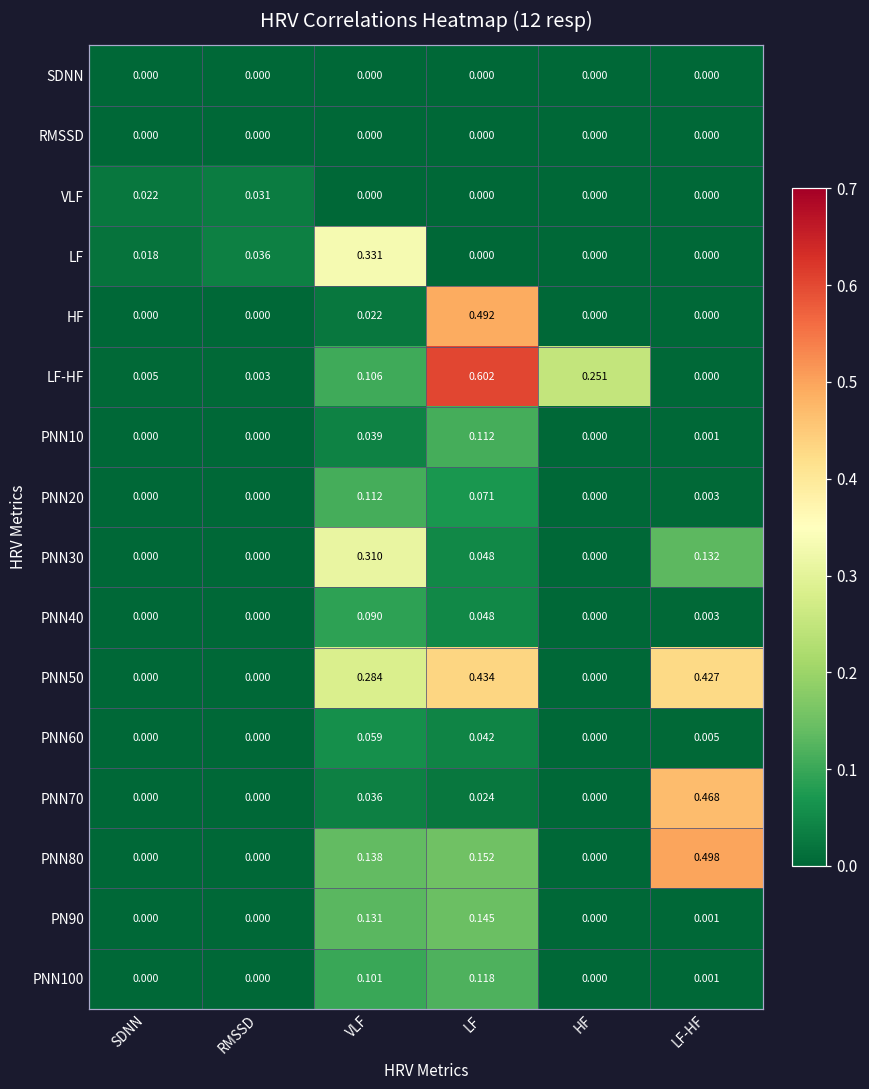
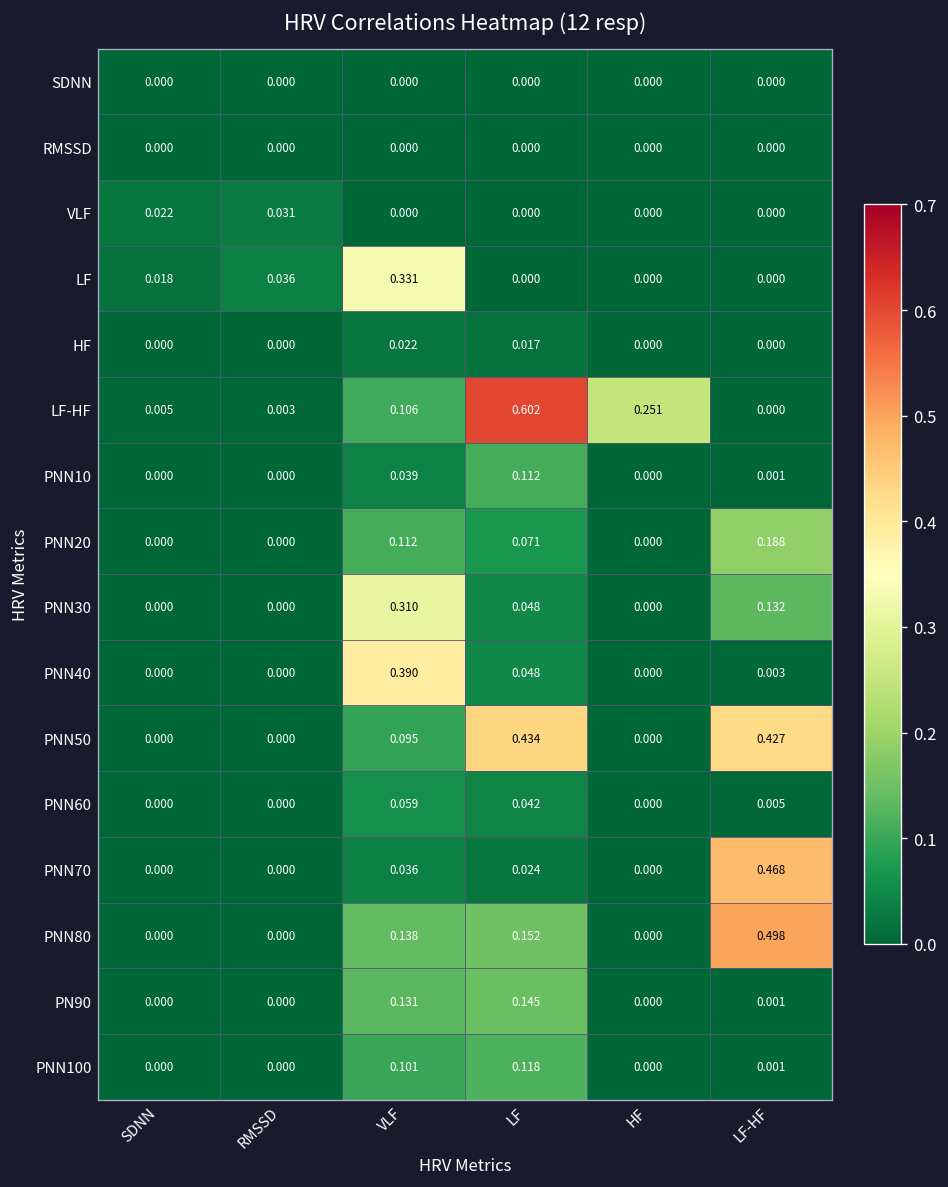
  {
    "SDNN": {
      "SDNN": 0.000,
      "RMSSD": 0.000,
      "VLF": 0.000,
      "LF": 0.000,
      "HF": 0.000,
      "LF-HF": 0.000
    },
    "RMSSD": {
      "SDNN": 0.000,
      "RMSSD": 0.000,
      "VLF": 0.000,
      "LF": 0.000,
      "HF": 0.000,
      "LF-HF": 0.000
    },
    "VLF": {
      "SDNN": 0.022,
      "RMSSD": 0.031,
      "VLF": 0.000,
      "LF": 0.000,
      "HF": 0.000,
      "LF-HF": 0.000
    },
    "LF": {
      "SDNN": 0.018,
      "RMSSD": 0.036,
      "VLF": 0.331,
      "LF": 0.000,
      "HF": 0.000,
      "LF-HF": 0.000
    },
    "HF": {
      "SDNN": 0.000,
      "RMSSD": 0.000,
      "VLF": 0.022,
-     "LF": 0.492,
+     "LF": 0.017,
      "HF": 0.000,
      "LF-HF": 0.000
    },
    "LF-HF": {
      "SDNN": 0.005,
      "RMSSD": 0.003,
      "VLF": 0.106,
      "LF": 0.602,
      "HF": 0.251,
      "LF-HF": 0.000
    },
    "PNN10": {
      "SDNN": 0.000,
      "RMSSD": 0.000,
      "VLF": 0.039,
      "LF": 0.112,
      "HF": 0.000,
      "LF-HF": 0.001
    },
    "PNN20": {
      "SDNN": 0.000,
      "RMSSD": 0.000,
      "VLF": 0.112,
      "LF": 0.071,
      "HF": 0.000,
-     "LF-HF": 0.003
+     "LF-HF": 0.188
    },
    "PNN30": {
      "SDNN": 0.000,
      "RMSSD": 0.000,
      "VLF": 0.310,
      "LF": 0.048,
      "HF": 0.000,
      "LF-HF": 0.132
    },
    "PNN40": {
      "SDNN": 0.000,
      "RMSSD": 0.000,
-     "VLF": 0.090,
+     "VLF": 0.390,
      "LF": 0.048,
      "HF": 0.000,
      "LF-HF": 0.003
    },
    "PNN50": {
      "SDNN": 0.000,
      "RMSSD": 0.000,
-     "VLF": 0.284,
+     "VLF": 0.095,
      "LF": 0.434,
      "HF": 0.000,
      "LF-HF": 0.427
    },
    "PNN60": {
      "SDNN": 0.000,
      "RMSSD": 0.000,
      "VLF": 0.059,
      "LF": 0.042,
      "HF": 0.000,
      "LF-HF": 0.005
    },
    "PNN70": {
      "SDNN": 0.000,
      "RMSSD": 0.000,
      "VLF": 0.036,
      "LF": 0.024,
      "HF": 0.000,
      "LF-HF": 0.468
    },
    "PNN80": {
      "SDNN": 0.000,
      "RMSSD": 0.000,
      "VLF": 0.138,
      "LF": 0.152,
      "HF": 0.000,
      "LF-HF": 0.498
    },
    "PN90": {
      "SDNN": 0.000,
      "RMSSD": 0.000,
      "VLF": 0.131,
      "LF": 0.145,
      "HF": 0.000,
      "LF-HF": 0.001
    },
    "PNN100": {
      "SDNN": 0.000,
      "RMSSD": 0.000,
      "VLF": 0.101,
      "LF": 0.118,
      "HF": 0.000,
      "LF-HF": 0.001
    }
  }
